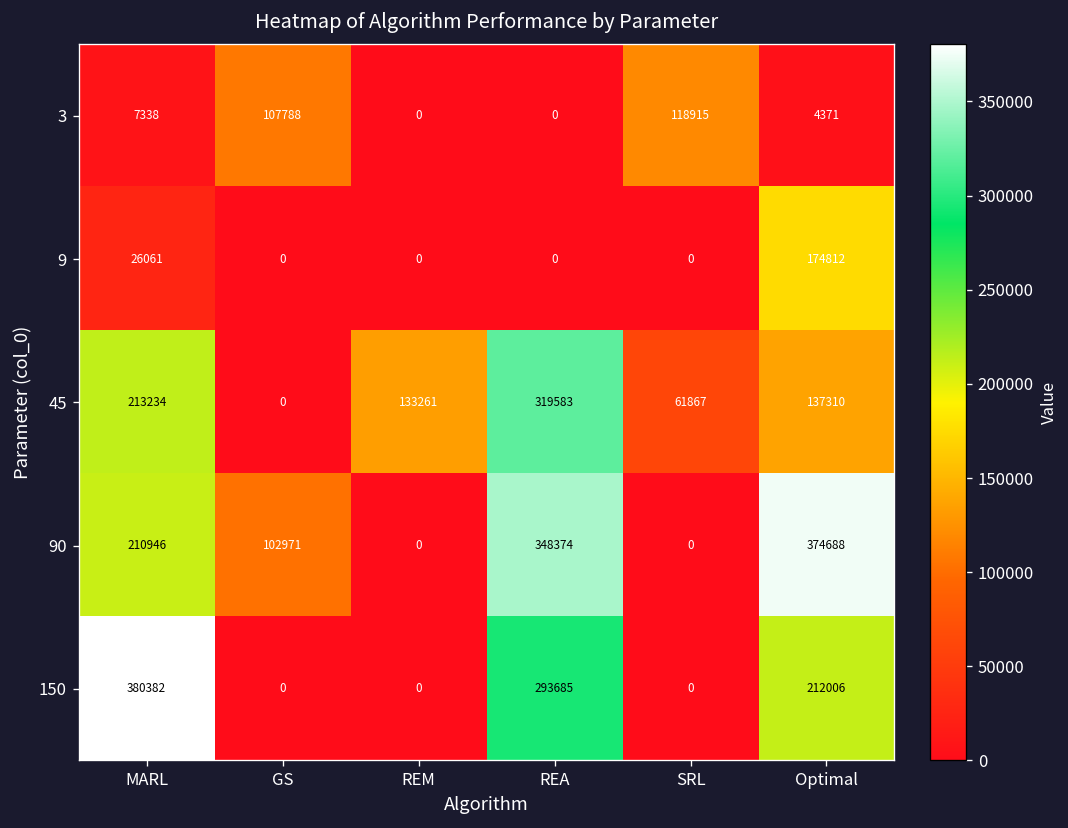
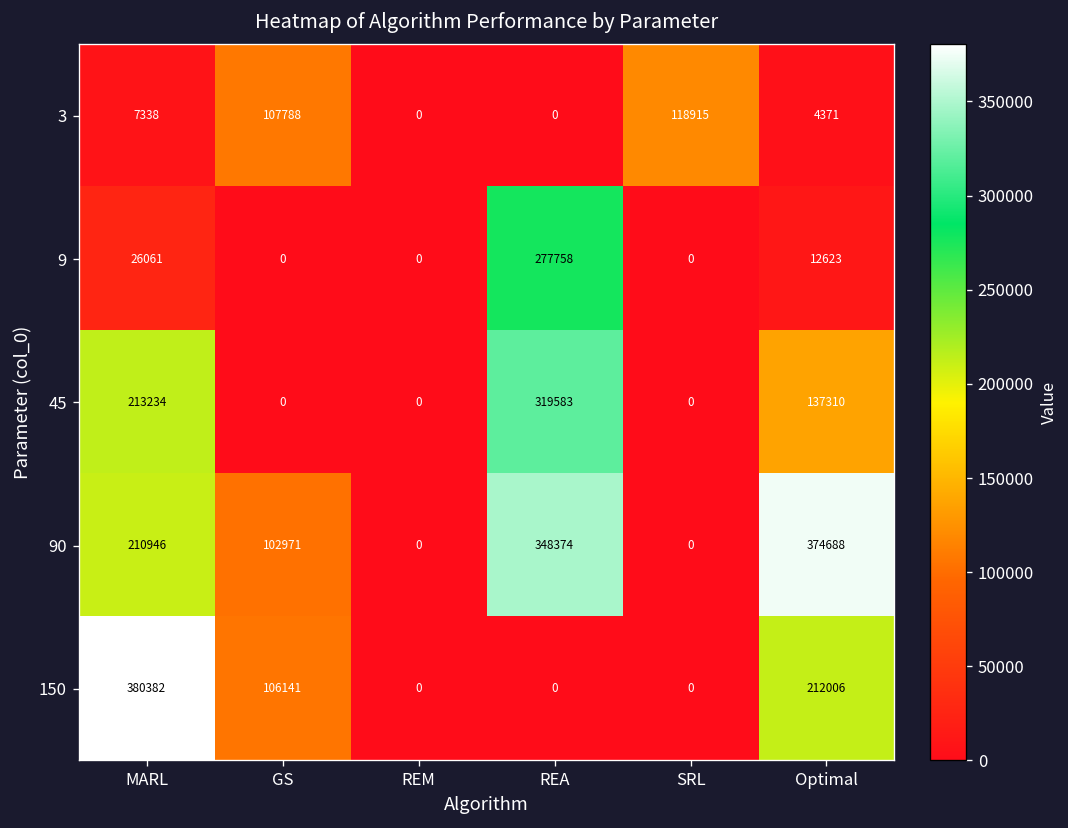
  {
    "3": {
      "MARL": 7338,
      "GS": 107788,
      "REM": 0,
      "REA": 0,
      "SRL": 118915,
      "Optimal": 4371
    },
    "9": {
      "MARL": 26061,
      "GS": 0,
      "REM": 0,
-     "REA": 0,
+     "REA": 277758,
      "SRL": 0,
-     "Optimal": 174812
+     "Optimal": 12623
    },
    "45": {
      "MARL": 213234,
      "GS": 0,
-     "REM": 133261,
+     "REM": 0,
      "REA": 319583,
-     "SRL": 61867,
+     "SRL": 0,
      "Optimal": 137310
    },
    "90": {
      "MARL": 210946,
      "GS": 102971,
      "REM": 0,
      "REA": 348374,
      "SRL": 0,
      "Optimal": 374688
    },
    "150": {
      "MARL": 380382,
-     "GS": 0,
+     "GS": 106141,
      "REM": 0,
-     "REA": 293685,
+     "REA": 0,
      "SRL": 0,
      "Optimal": 212006
    }
  }
